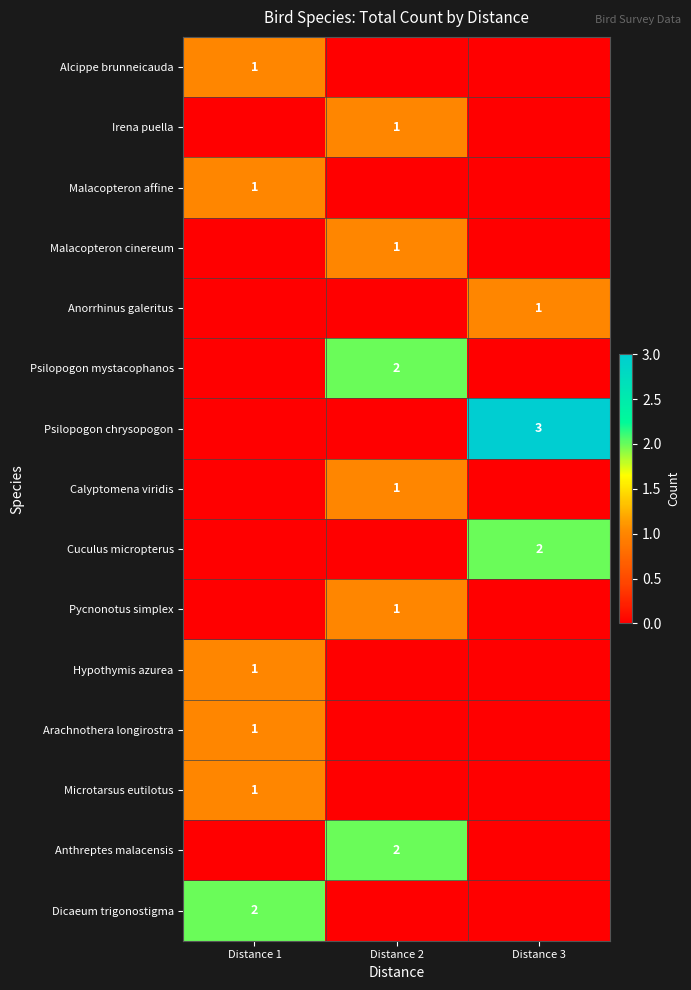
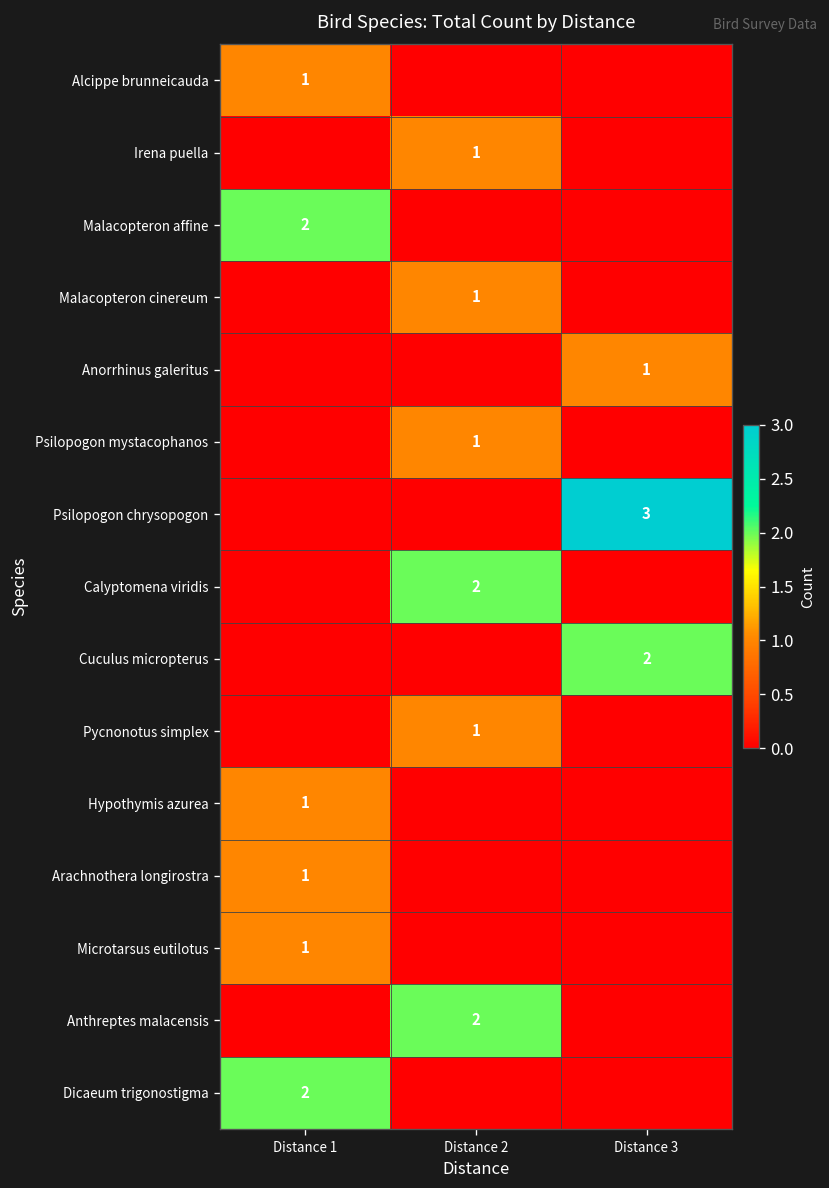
  {
    "Alcippe brunneicauda": {
      "Distance 1": 1
    },
    "Irena puella": {
      "Distance 2": 1
    },
    "Malacopteron affine": {
-     "Distance 1": 1
+     "Distance 1": 2
    },
    "Malacopteron cinereum": {
      "Distance 2": 1
    },
    "Anorrhinus galeritus": {
      "Distance 3": 1
    },
    "Psilopogon mystacophanos": {
-     "Distance 2": 2
+     "Distance 2": 1
    },
    "Psilopogon chrysopogon": {
      "Distance 3": 3
    },
    "Calyptomena viridis": {
-     "Distance 2": 1
+     "Distance 2": 2
    },
    "Cuculus micropterus": {
      "Distance 3": 2
    },
    "Pycnonotus simplex": {
      "Distance 2": 1
    },
    "Hypothymis azurea": {
      "Distance 1": 1
    },
    "Arachnothera longirostra": {
      "Distance 1": 1
    },
    "Microtarsus eutilotus": {
      "Distance 1": 1
    },
    "Anthreptes malacensis": {
      "Distance 2": 2
    },
    "Dicaeum trigonostigma": {
      "Distance 1": 2
    }
  }
